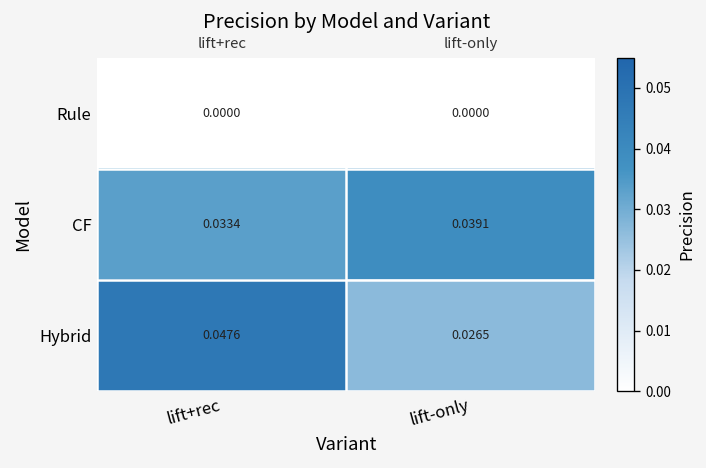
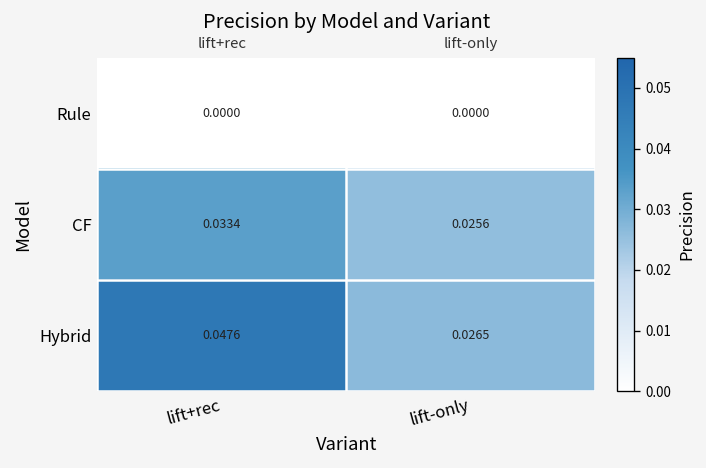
  {
    "Rule": {
      "lift+rec": 0.0000,
      "lift-only": 0.0000
    },
    "CF": {
      "lift+rec": 0.0334,
-     "lift-only": 0.0391
+     "lift-only": 0.0256
    },
    "Hybrid": {
      "lift+rec": 0.0476,
      "lift-only": 0.0265
    }
  }
